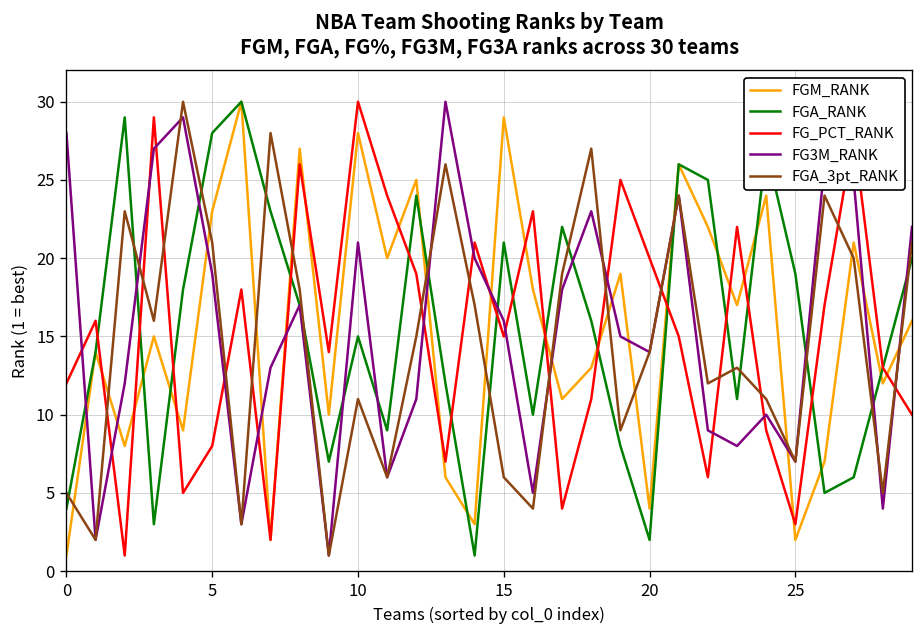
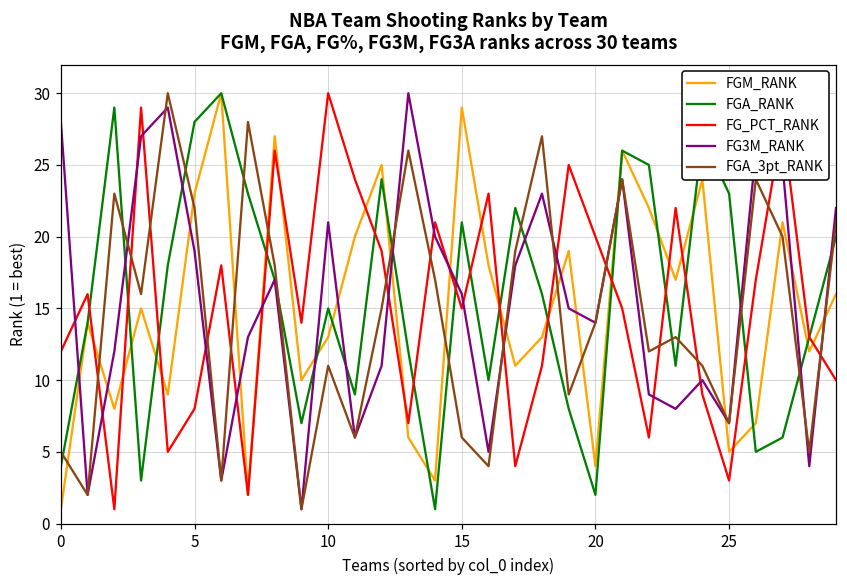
  {
    "FGM_RANK": {
      "0": 1,
      "5": 23,
-     "10": 28,
+     "10": 13,
      "15": 29,
      "20": 4,
-     "25": 2
+     "25": 5
    },
    "FGA_RANK": {
      "0": 4,
      "5": 28,
      "10": 15,
      "15": 21,
      "20": 2,
-     "25": 19
+     "25": 23
    },
    "FG_PCT_RANK": {
      "0": 12,
      "5": 8,
      "10": 30,
      "15": 15,
      "20": 20,
      "25": 3
    },
    "FG3M_RANK": {
      "0": 28,
      "5": 19,
      "10": 21,
      "15": 16
    },
    "FGA_3pt_RANK": {
      "0": 5,
-     "5": 21,
+     "5": 22,
      "10": 11,
      "15": 6
    }
  }
